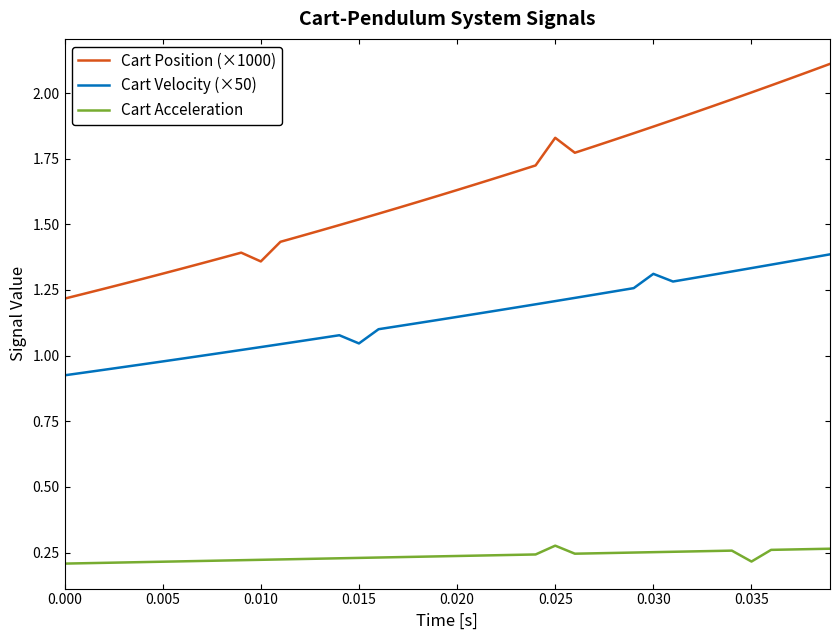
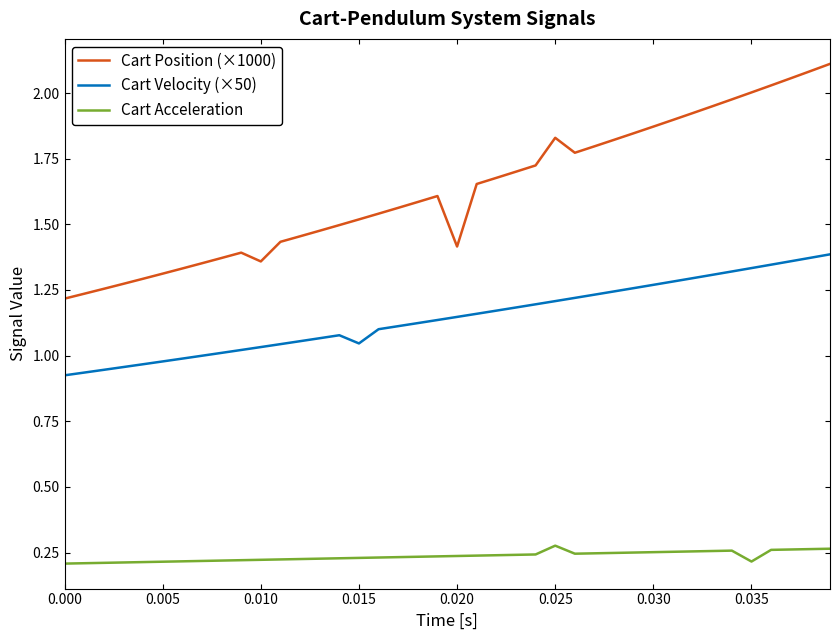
  {
    "Cart Position (×1000)": {
      "0.000": 1.22,
      "0.005": 1.31,
      "0.010": 1.36,
      "0.015": 1.52,
-     "0.020": 1.63,
+     "0.020": 1.42,
      "0.025": 1.83,
      "0.030": 1.87,
      "0.035": 2.00
    },
    "Cart Velocity (×50)": {
      "0.000": 0.93,
      "0.005": 0.98,
      "0.010": 1.03,
      "0.015": 1.05,
      "0.020": 1.15,
      "0.025": 1.21,
-     "0.030": 1.31,
+     "0.030": 1.27,
      "0.035": 1.33
    },
    "Cart Acceleration": {
      "0.000": 0.21,
      "0.005": 0.22,
      "0.010": 0.22,
      "0.015": 0.23,
      "0.020": 0.24,
      "0.025": 0.28,
      "0.030": 0.25,
      "0.035": 0.22
    }
  }
